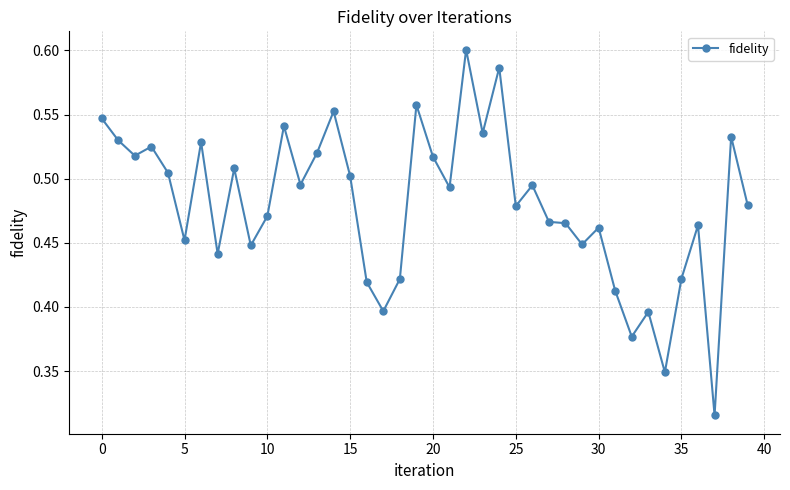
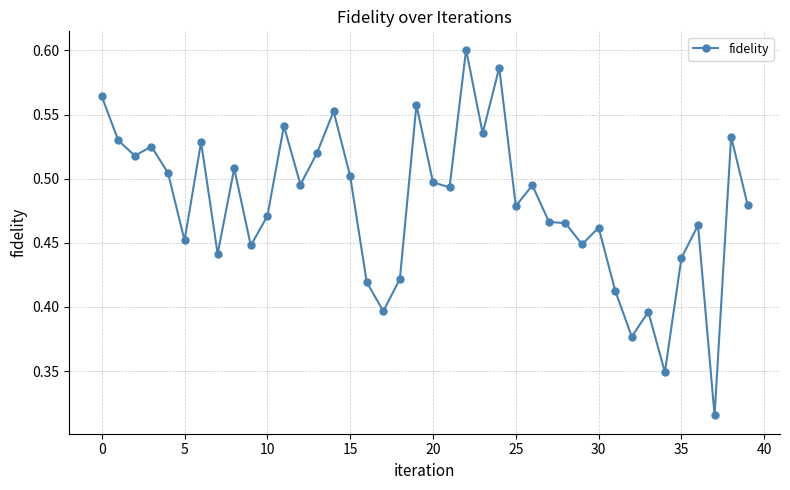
  {
-   "0": 0.547,
+   "0": 0.564,
    "5": 0.452,
    "10": 0.471,
    "15": 0.502,
-   "20": 0.517,
+   "20": 0.497,
    "25": 0.479,
    "30": 0.462,
-   "35": 0.422
+   "35": 0.438
  }
